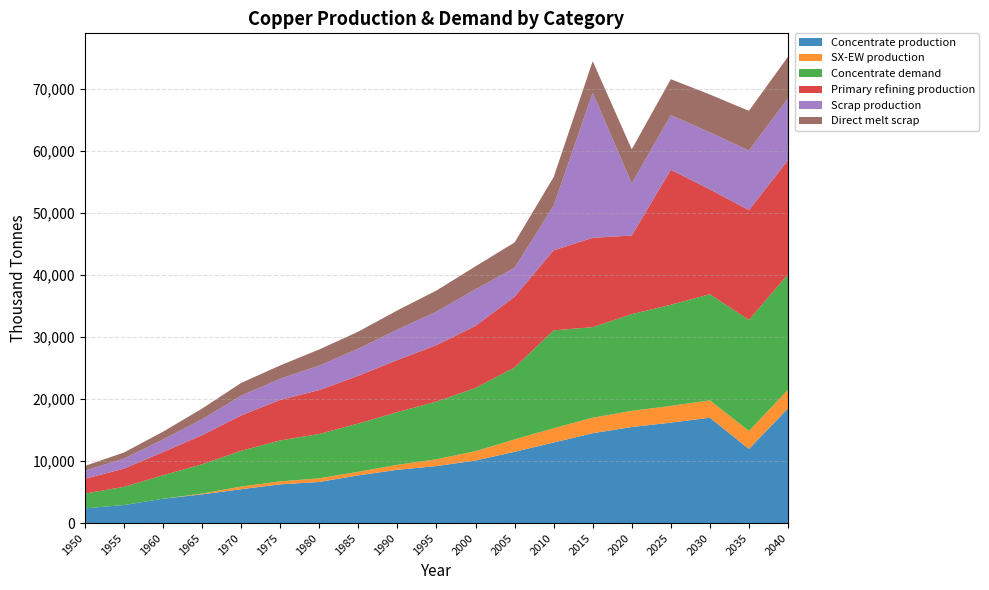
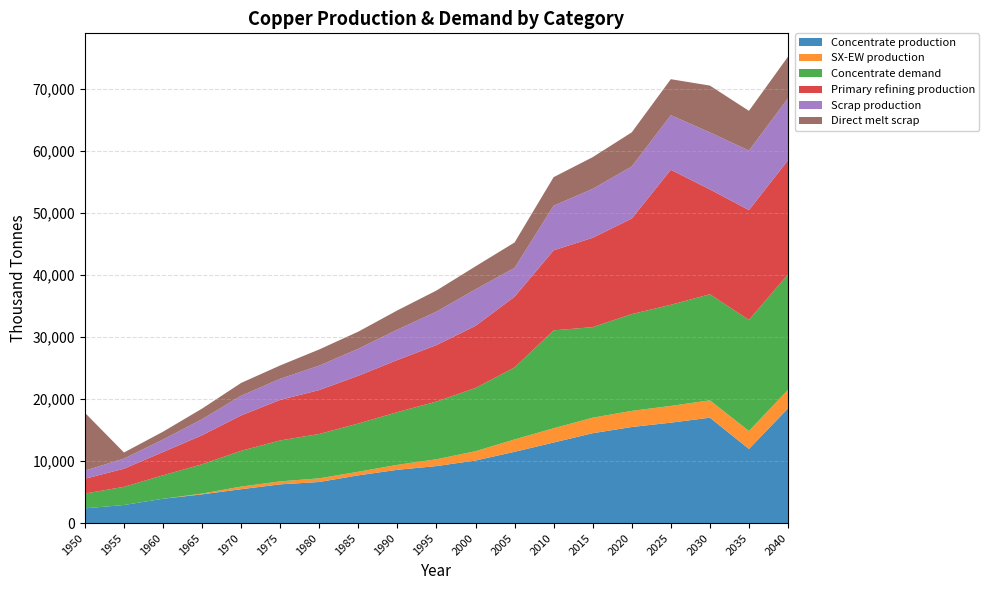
  {
    "Concentrate production": {
      "1970": "5,000",
      "1975": "6,000",
      "1980": "7,000",
      "1985": "8,000",
      "1990": "9,000",
      "1995": "9,000",
      "2000": "10,000",
      "2005": "12,000",
      "2010": "13,000",
      "2015": "15,000",
      "2020": "16,000",
      "2025": "16,000",
      "2030": "17,000",
      "2035": "12,000",
      "2040": "19,000"
    },
    "SX-EW production": {
      "1970": "0",
      "1975": "0",
      "1980": "1,000",
      "1985": "1,000",
      "1990": "1,000",
      "1995": "1,000",
      "2000": "2,000",
      "2005": "2,000",
      "2010": "2,000",
      "2015": "3,000",
      "2020": "3,000",
      "2025": "3,000",
      "2030": "3,000",
      "2035": "3,000",
      "2040": "3,000"
    },
    "Concentrate demand": {
      "1950": "2,000",
      "1955": "3,000",
      "1960": "4,000",
      "1965": "5,000",
      "1970": "6,000",
      "1975": "7,000",
      "1980": "7,000",
      "1985": "8,000",
      "1990": "9,000",
      "1995": "9,000",
      "2000": "10,000",
      "2005": "12,000",
      "2010": "16,000",
      "2015": "15,000",
      "2020": "16,000",
      "2025": "16,000",
      "2030": "17,000",
      "2035": "18,000",
      "2040": "19,000"
    },
    "Primary refining production": {
      "1950": "2,000",
      "1955": "3,000",
      "1960": "4,000",
      "1965": "5,000",
      "1970": "6,000",
      "1975": "7,000",
      "1980": "7,000",
      "1985": "8,000",
      "1990": "8,000",
      "1995": "9,000",
      "2000": "10,000",
      "2005": "11,000",
      "2010": "13,000",
      "2015": "14,000",
-     "2020": "13,000",
+     "2020": "15,000",
      "2025": "22,000",
      "2030": "17,000",
      "2035": "18,000",
      "2040": "18,000"
    },
    "Scrap production": {
      "1950": "1,000",
      "1955": "2,000",
      "1960": "2,000",
      "1965": "3,000",
      "1970": "3,000",
      "1975": "3,000",
      "1980": "4,000",
      "1985": "4,000",
      "1990": "5,000",
      "1995": "5,000",
      "2000": "6,000",
      "2005": "5,000",
      "2010": "7,000",
-     "2015": "23,000",
+     "2015": "8,000",
      "2020": "8,000",
      "2025": "9,000",
      "2030": "9,000",
      "2035": "10,000",
      "2040": "10,000"
    },
    "Direct melt scrap": {
-     "1950": "1,000",
+     "1950": "9,000",
      "1955": "1,000",
      "1960": "1,000",
      "1965": "2,000",
      "1970": "2,000",
      "1975": "2,000",
      "1980": "3,000",
      "1985": "3,000",
      "1990": "3,000",
      "1995": "3,000",
      "2000": "4,000",
      "2005": "4,000",
      "2010": "5,000",
      "2015": "5,000",
      "2020": "6,000",
      "2025": "6,000",
-     "2030": "6,000",
+     "2030": "8,000",
      "2035": "6,000",
      "2040": "7,000"
    }
  }
